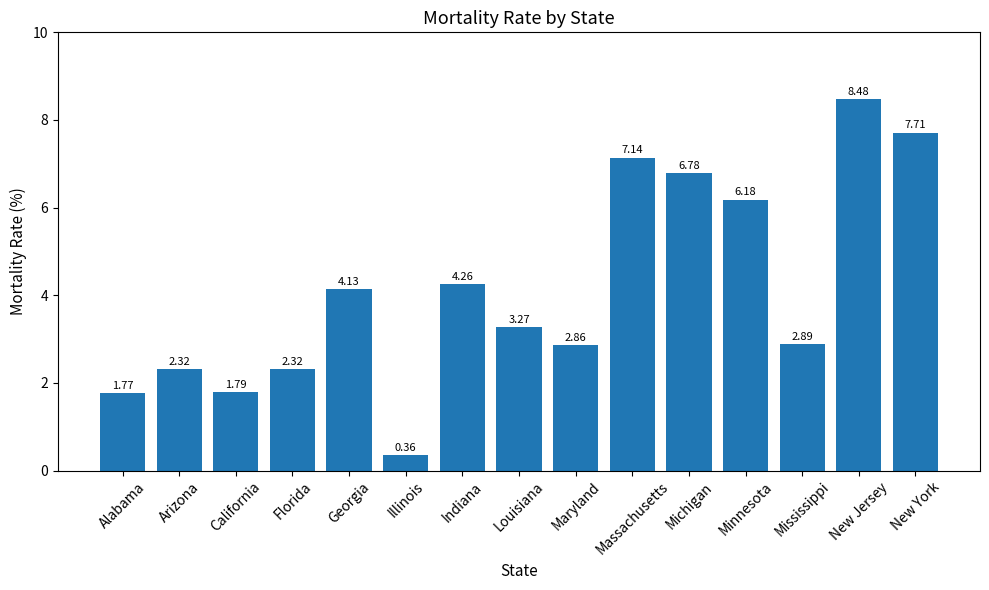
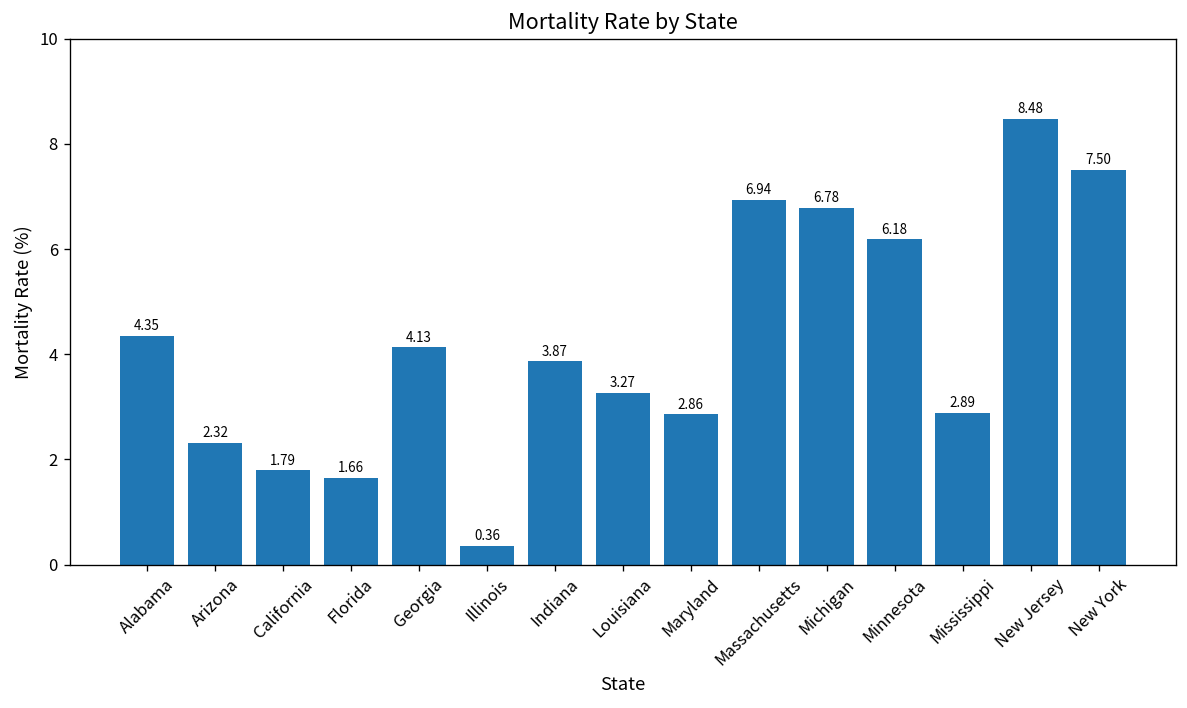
  {
-   "Alabama": 1.77,
+   "Alabama": 4.35,
    "Arizona": 2.32,
    "California": 1.79,
-   "Florida": 2.32,
+   "Florida": 1.66,
    "Georgia": 4.13,
    "Illinois": 0.36,
-   "Indiana": 4.26,
+   "Indiana": 3.87,
    "Louisiana": 3.27,
    "Maryland": 2.86,
-   "Massachusetts": 7.14,
+   "Massachusetts": 6.94,
    "Michigan": 6.78,
    "Minnesota": 6.18,
    "Mississippi": 2.89,
    "New Jersey": 8.48,
-   "New York": 7.71
+   "New York": 7.50
  }
